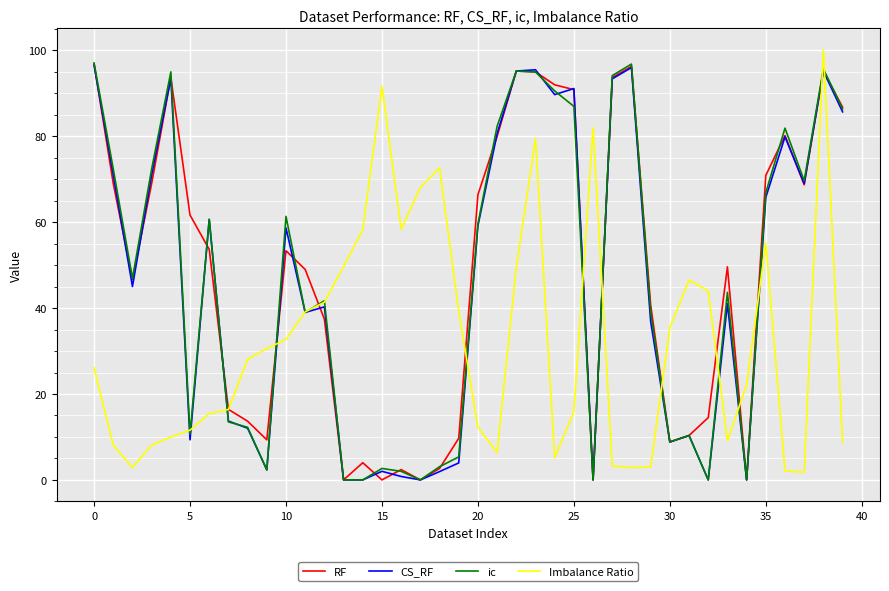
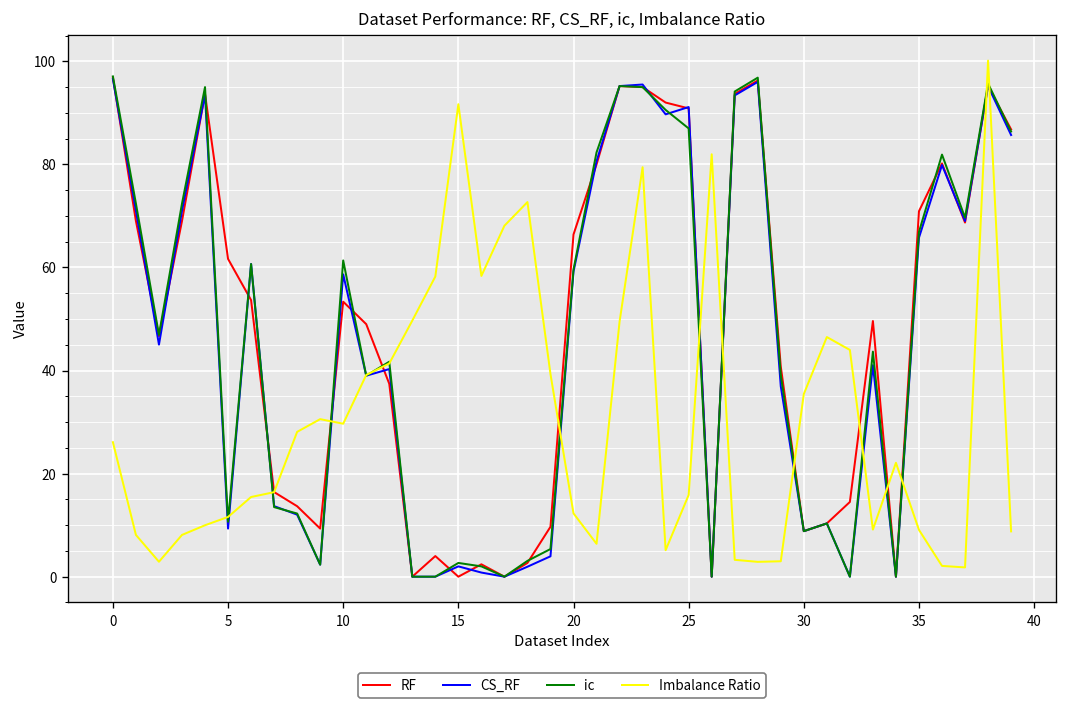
  {
    "RF": {
      "5": 62,
      "10": 53,
      "15": 0,
      "20": 66,
      "35": 71
    },
    "CS_RF": {
      "5": 9,
      "10": 59,
      "15": 2,
      "35": 66
    },
    "ic": {
      "5": 11,
      "10": 61,
      "15": 3,
      "25": 87,
      "35": 67
    },
    "Imbalance Ratio": {
      "0": 26,
      "5": 12,
-     "10": 33,
+     "10": 30,
      "15": 92,
      "20": 12,
      "25": 16,
      "30": 35,
-     "35": 55
+     "35": 9
    }
  }
